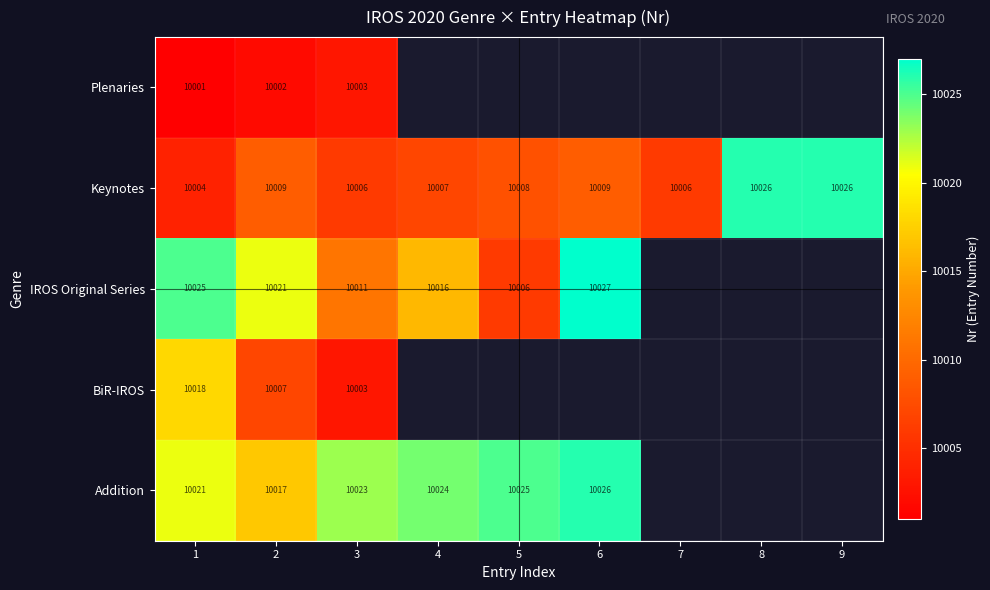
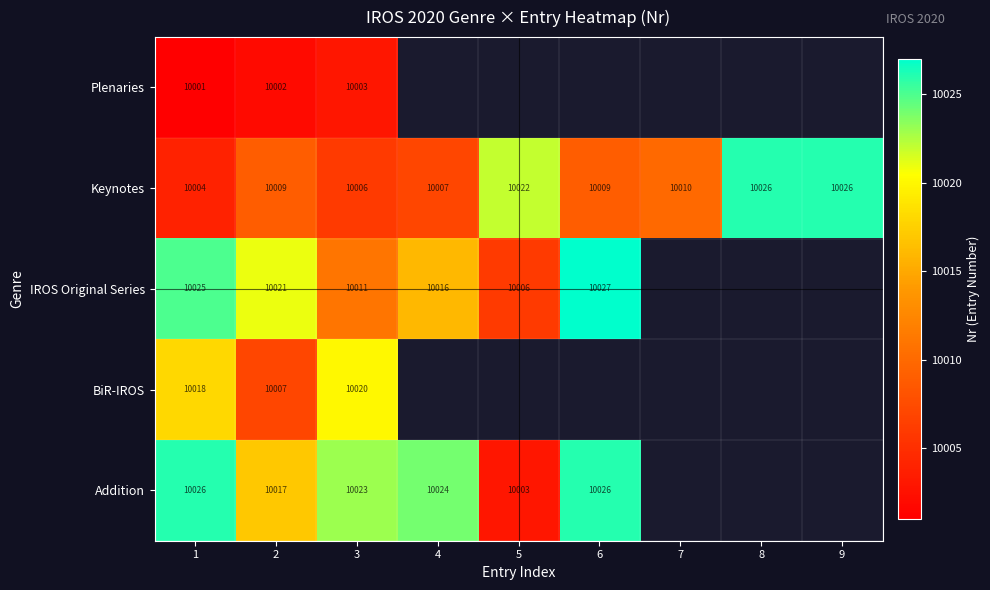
  {
    "Plenaries": {
      "1": 10001,
      "2": 10002,
      "3": 10003
    },
    "Keynotes": {
      "1": 10004,
      "2": 10009,
      "3": 10006,
      "4": 10007,
-     "5": 10008,
+     "5": 10022,
      "6": 10009,
-     "7": 10006,
+     "7": 10010,
      "8": 10026,
      "9": 10026
    },
    "IROS Original Series": {
      "1": 10025,
      "2": 10021,
      "3": 10011,
      "4": 10016,
      "5": 10006,
      "6": 10027
    },
    "BiR-IROS": {
      "1": 10018,
      "2": 10007,
-     "3": 10003
+     "3": 10020
    },
    "Addition": {
-     "1": 10021,
+     "1": 10026,
      "2": 10017,
      "3": 10023,
      "4": 10024,
-     "5": 10025,
+     "5": 10003,
      "6": 10026
    }
  }
